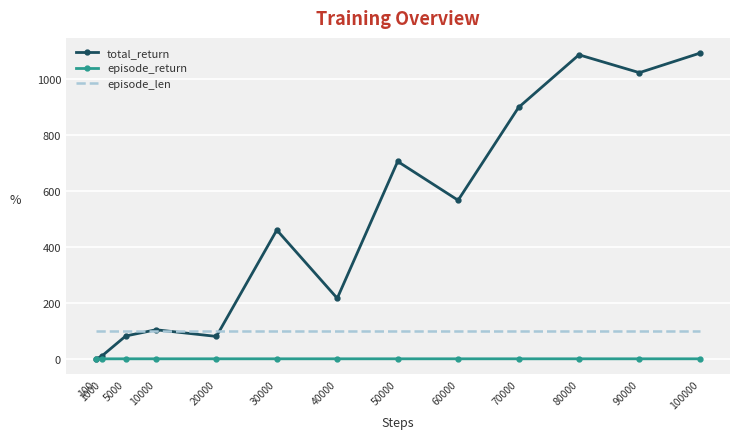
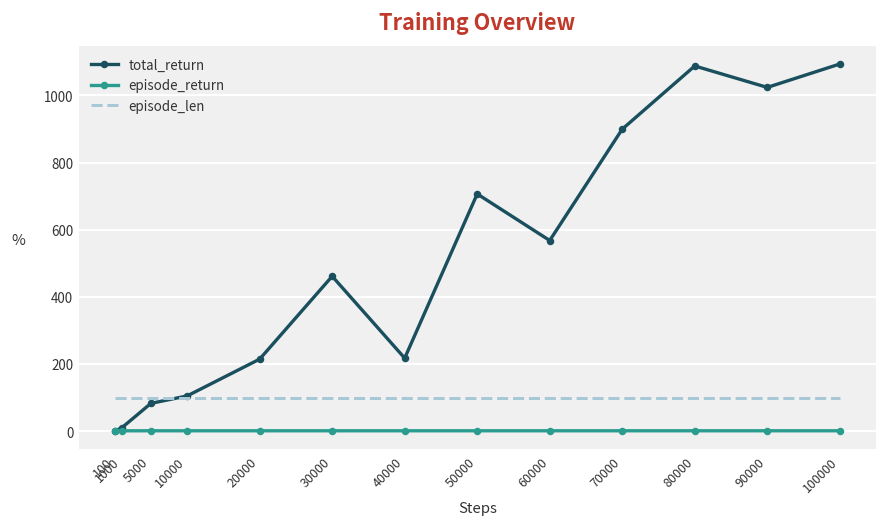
  {
    "total_return": {
      "5000": 80,
-     "20000": 80,
+     "20000": 210,
      "30000": 460,
      "40000": 220,
      "50000": 710,
      "60000": 570,
      "70000": 900,
      "80000": 1090,
      "90000": 1020,
      "100000": 1090
    },
    "episode_return": {
      "5000": 0,
      "10000": 0,
      "20000": 0,
      "30000": 0,
      "40000": 0,
      "50000": 0,
      "60000": 0,
      "70000": 0,
      "80000": 0,
      "90000": 0,
      "100000": 0
    },
    "episode_len": {
      "100": 100,
      "1000": 100,
      "5000": 100,
      "20000": 100,
      "30000": 100,
      "40000": 100,
      "50000": 100,
      "60000": 100,
      "70000": 100,
      "80000": 100,
      "90000": 100,
      "100000": 100
    }
  }
